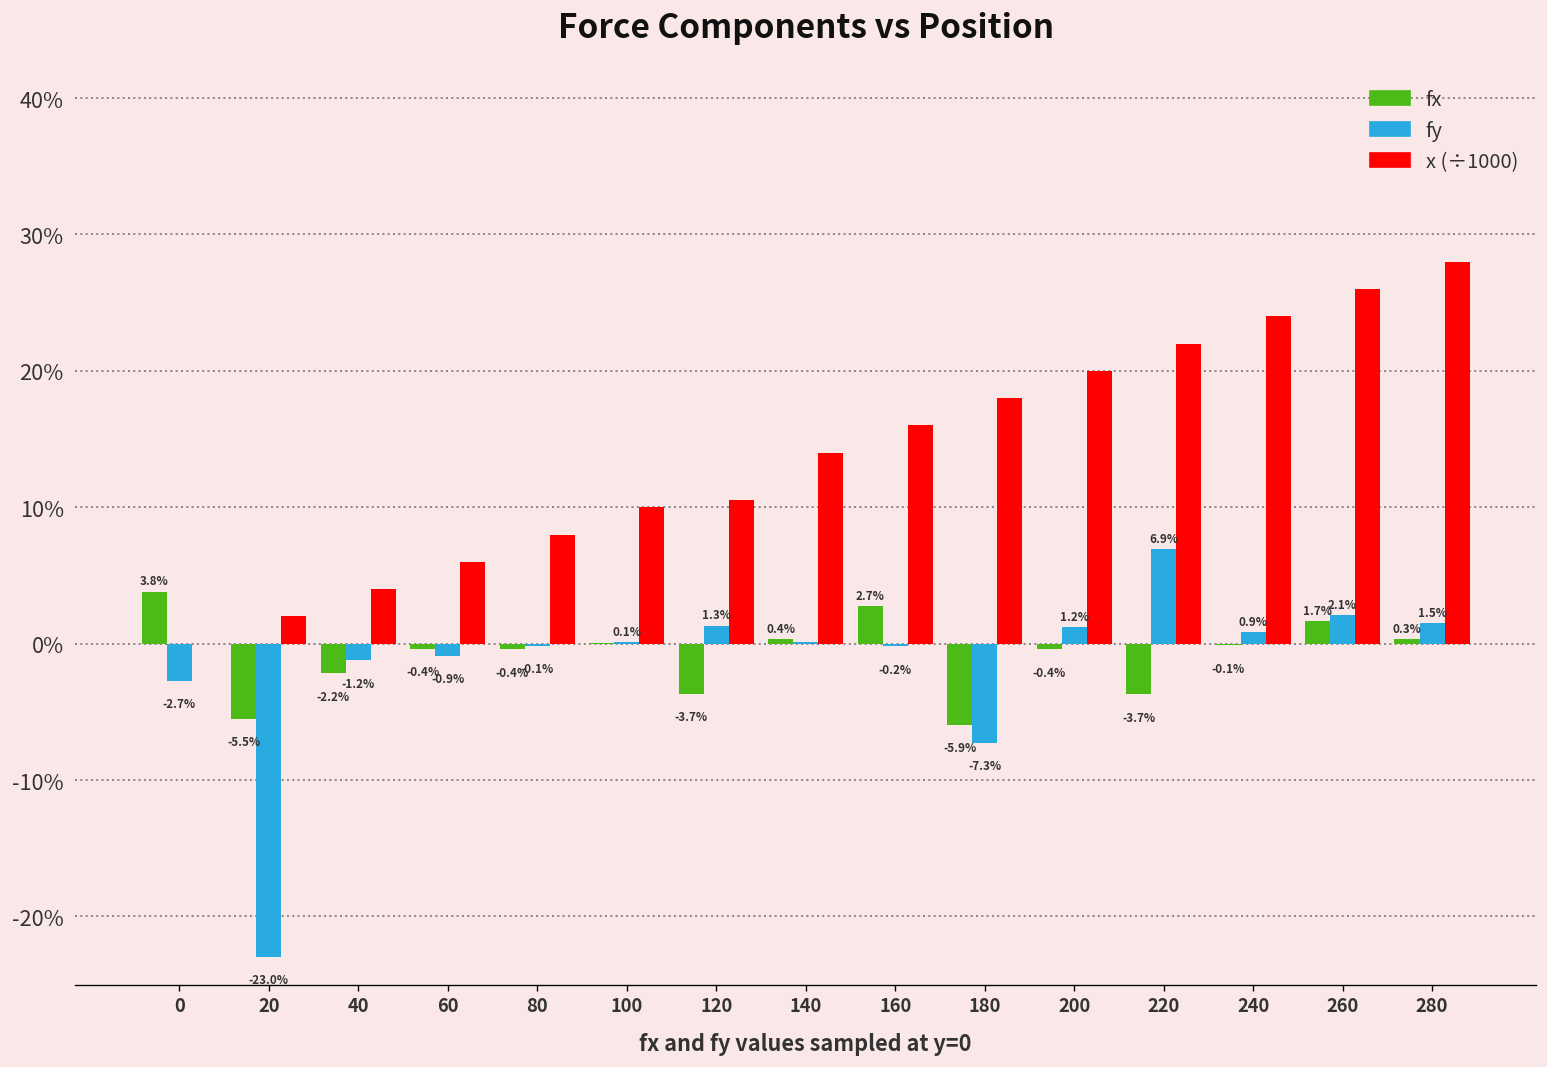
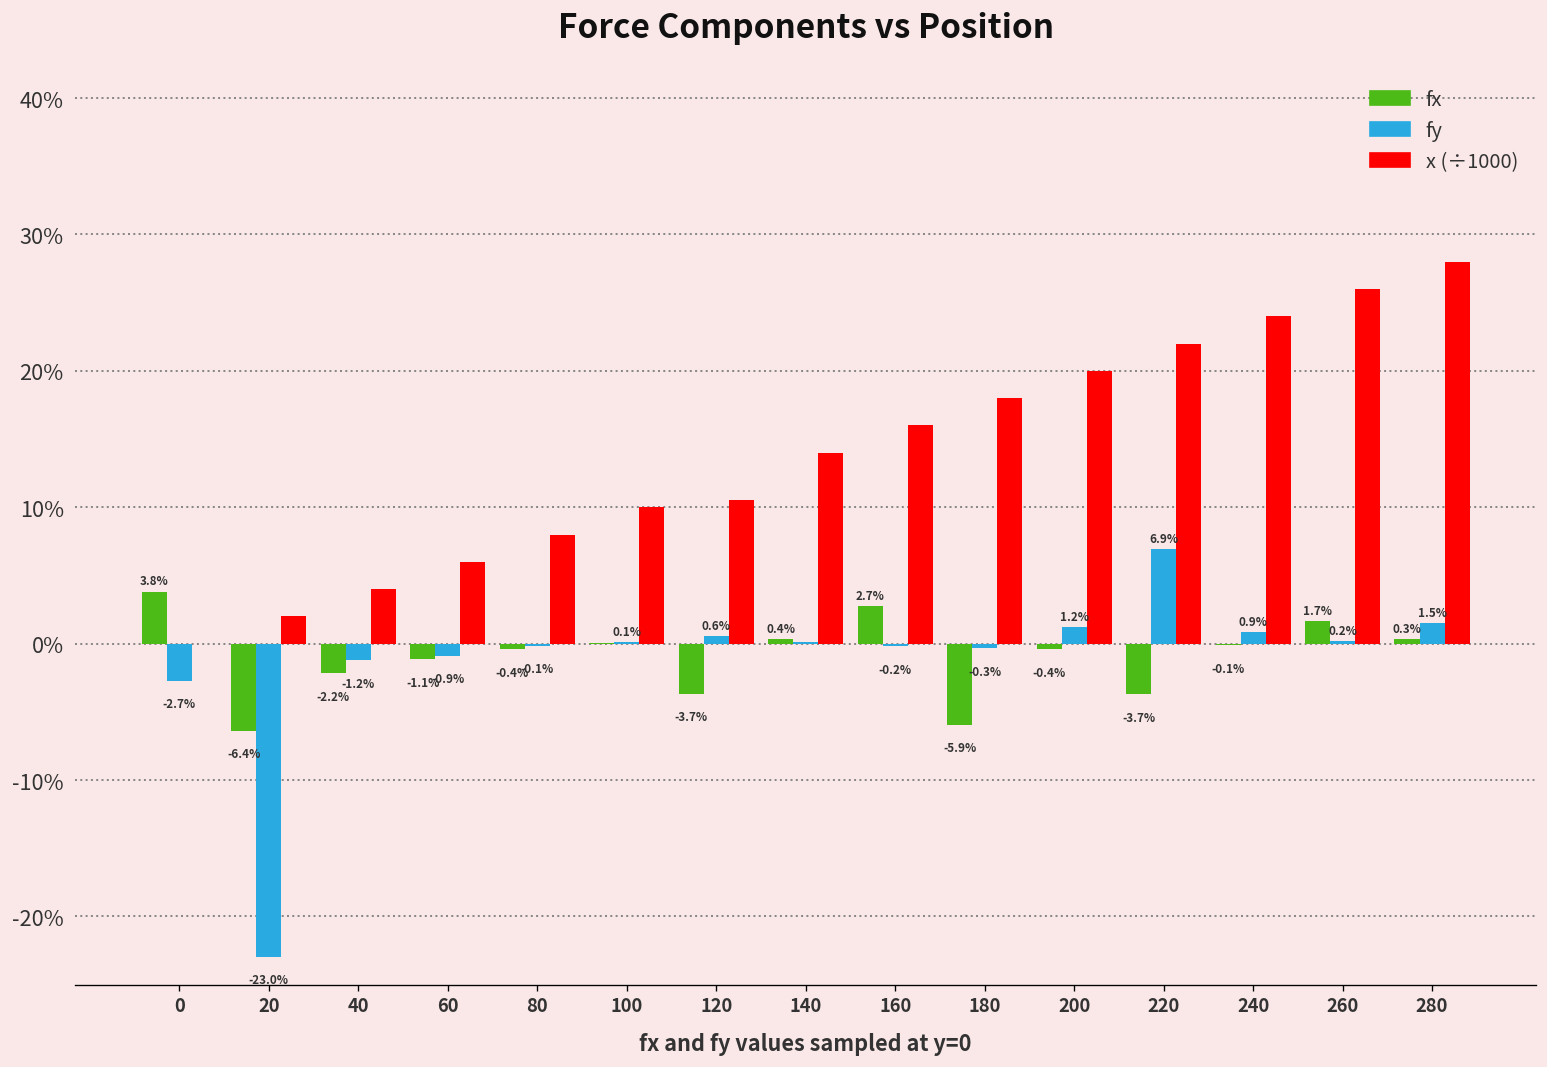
  {
    "fx": {
      "0": "3.8%",
-     "20": "-5.5%",
+     "20": "-6.4%",
      "40": "-2.2%",
-     "60": "-0.4%",
+     "60": "-1.1%",
      "120": "-3.7%",
      "140": "0.4%",
      "160": "2.7%",
      "180": "-5.9%",
      "200": "-0.4%",
      "220": "-3.7%",
      "240": "-0.1%",
      "260": "1.7%",
      "280": "0.3%"
    },
    "fy": {
      "0": "-2.7%",
      "20": "-23.0%",
      "40": "-1.2%",
      "60": "-0.9%",
      "100": "0.1%",
-     "120": "1.3%",
+     "120": "0.6%",
      "160": "-0.2%",
-     "180": "-7.3%",
+     "180": "-0.3%",
      "200": "1.2%",
      "220": "6.9%",
      "240": "0.9%",
-     "260": "2.1%",
+     "260": "0.2%",
      "280": "1.5%"
    },
    "x (÷1000)": {
      "0": "0.0%",
      "20": "2.0%",
      "40": "4.0%",
      "60": "6.0%",
      "80": "8.0%",
      "100": "10.0%",
      "120": "10.5%",
      "140": "14.0%",
      "160": "16.0%",
      "180": "18.0%",
      "200": "20.0%",
      "220": "22.0%",
      "240": "24.0%",
      "260": "26.0%",
      "280": "28.0%"
    }
  }
